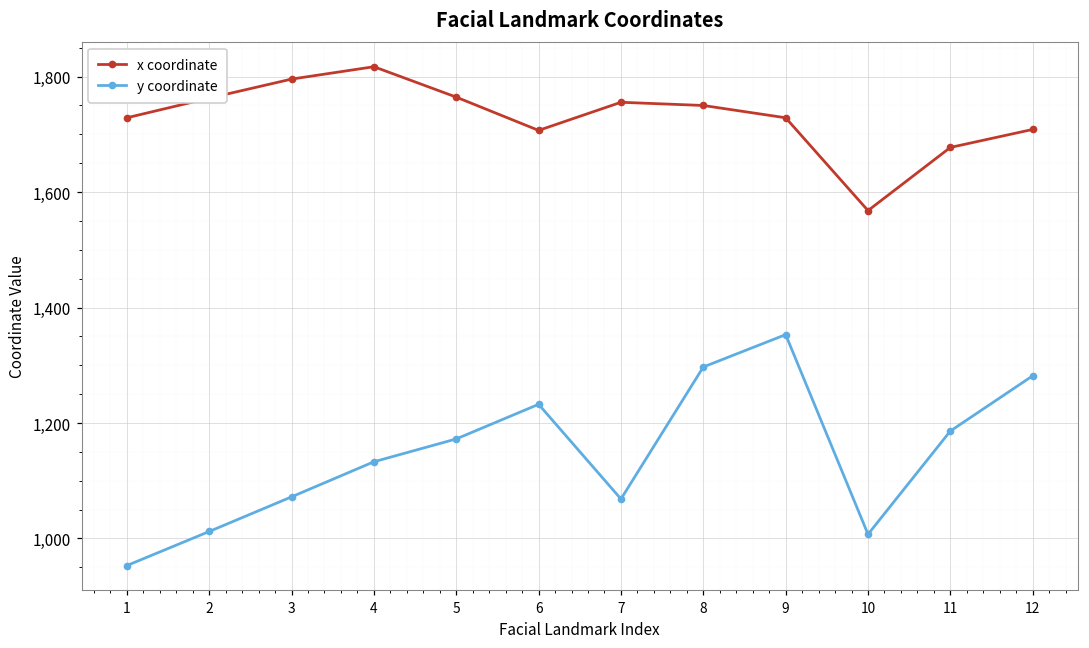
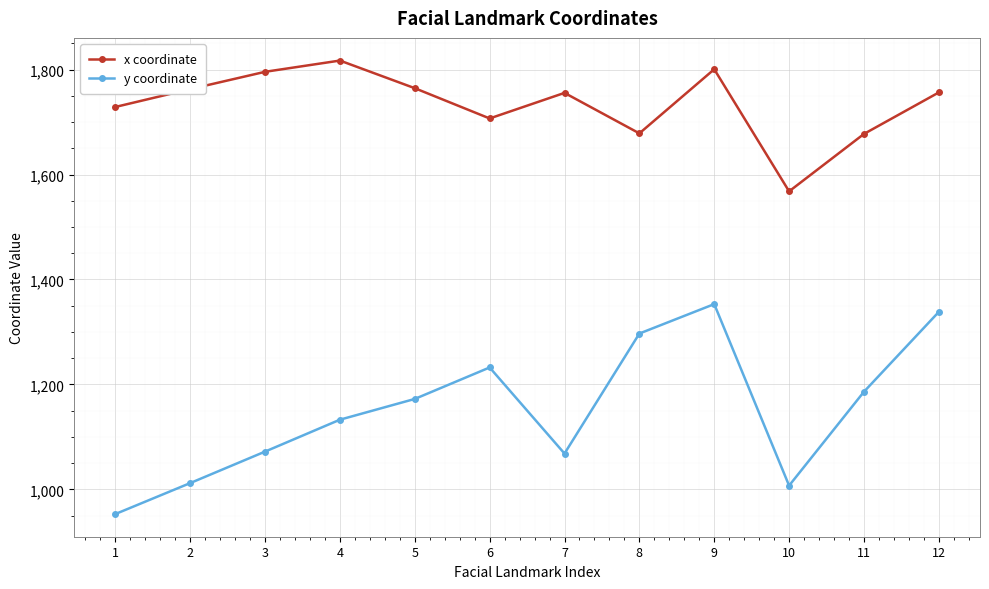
  {
    "x coordinate": {
      "1": "1,730",
      "3": "1,800",
      "4": "1,820",
      "5": "1,760",
      "6": "1,710",
      "7": "1,760",
-     "8": "1,750",
-     "9": "1,730",
+     "8": "1,680",
+     "9": "1,800",
      "10": "1,570",
      "11": "1,680",
-     "12": "1,710"
+     "12": "1,760"
    },
    "y coordinate": {
      "1": "950",
      "2": "1,010",
      "3": "1,070",
      "4": "1,130",
      "5": "1,170",
      "6": "1,230",
      "7": "1,070",
      "8": "1,300",
      "9": "1,350",
      "10": "1,010",
      "11": "1,190",
-     "12": "1,280"
+     "12": "1,340"
    }
  }
